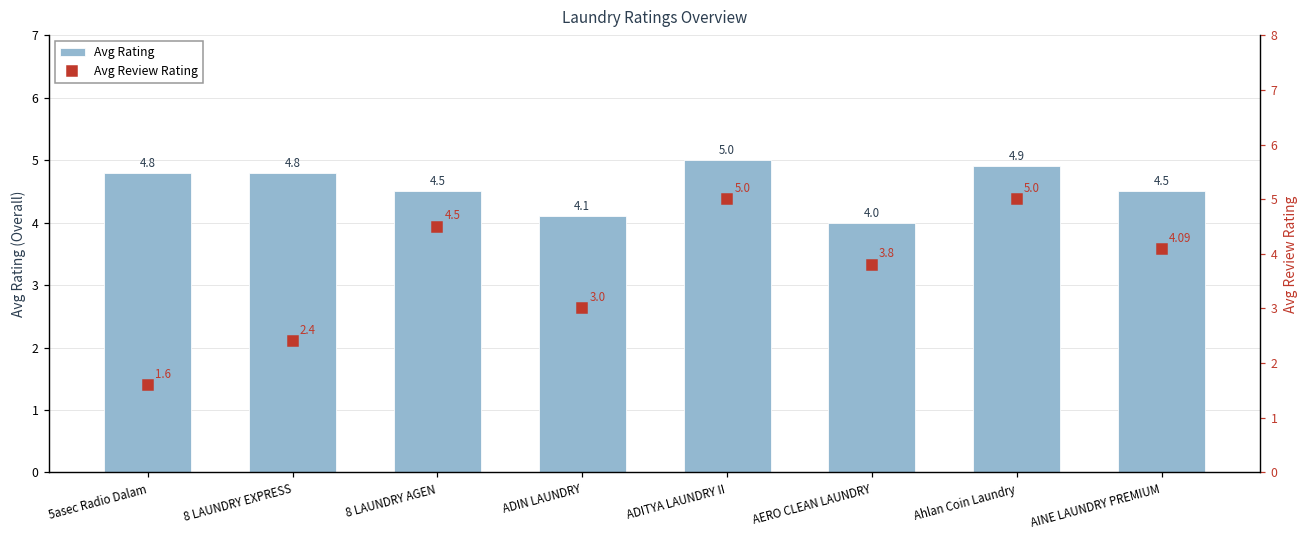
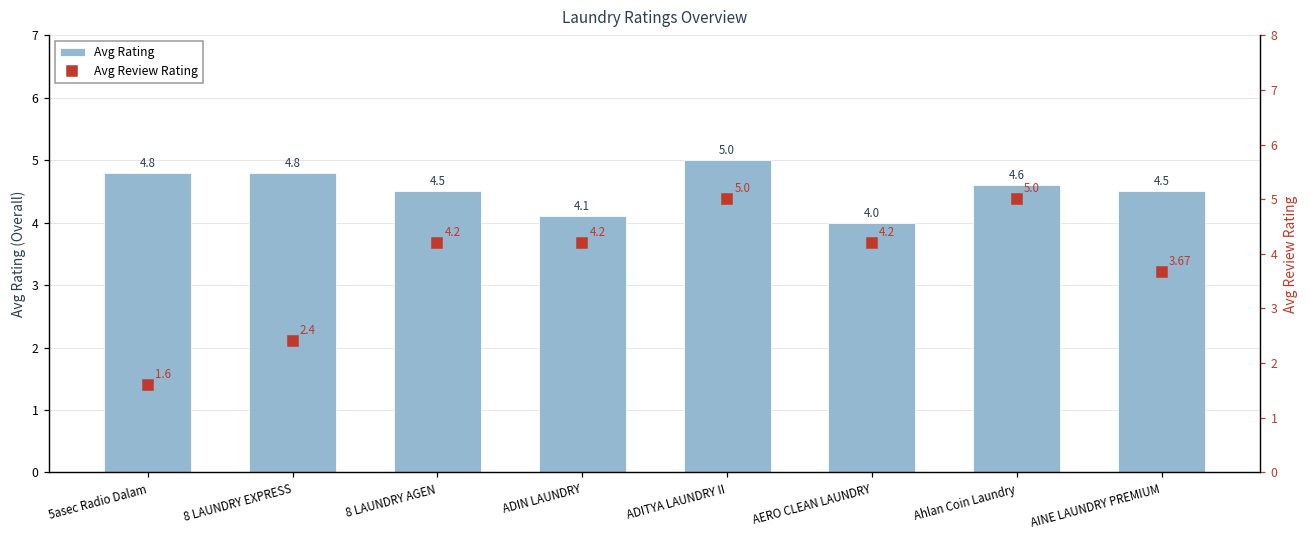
  {
    "Avg Rating": {
      "5asec Radio Dalam": 4.8,
      "8 LAUNDRY EXPRESS": 4.8,
      "8 LAUNDRY AGEN": 4.5,
      "ADIN LAUNDRY": 4.1,
      "ADITYA LAUNDRY II": 5.0,
      "AERO CLEAN LAUNDRY": 4.0,
-     "Ahlan Coin Laundry": 4.9,
+     "Ahlan Coin Laundry": 4.6,
      "AINE LAUNDRY PREMIUM": 4.5
    },
    "Avg Review Rating": {
      "5asec Radio Dalam": 1.6,
      "8 LAUNDRY EXPRESS": 2.4,
-     "8 LAUNDRY AGEN": 4.5,
-     "ADIN LAUNDRY": 3.0,
-     "AERO CLEAN LAUNDRY": 3.8,
+     "8 LAUNDRY AGEN": 4.2,
+     "ADIN LAUNDRY": 4.2,
+     "AERO CLEAN LAUNDRY": 4.2,
      "Ahlan Coin Laundry": 5.0,
-     "AINE LAUNDRY PREMIUM": 4.09
+     "AINE LAUNDRY PREMIUM": 3.67
    }
  }
